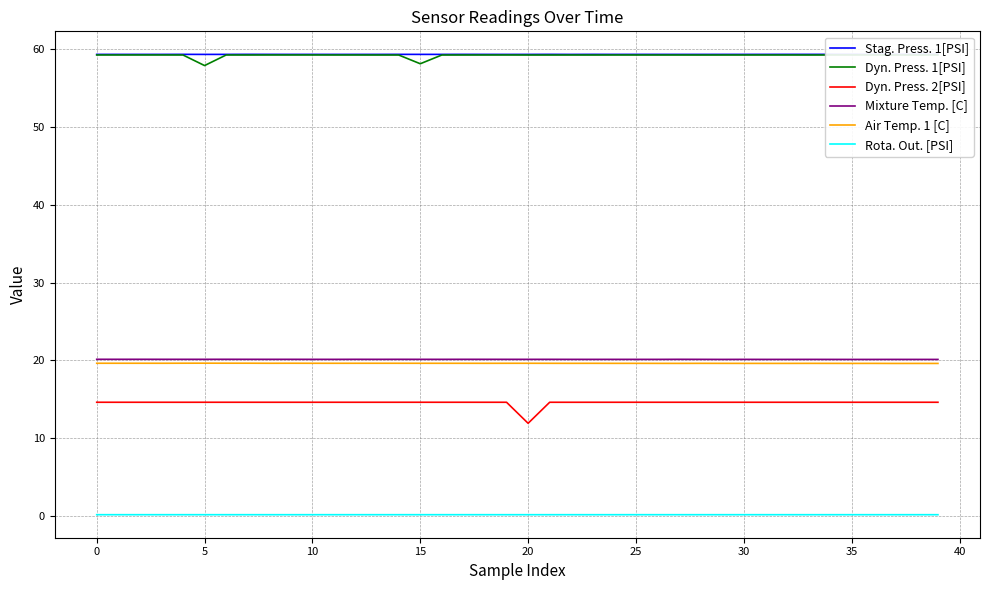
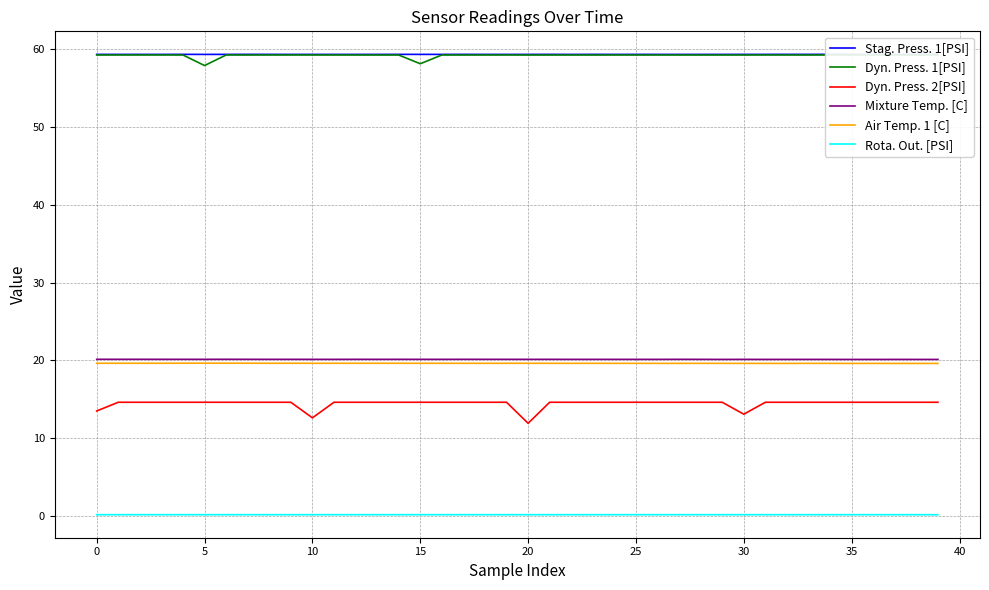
  {
    "Stag. Press. 1[PSI]": {
      "5": 59,
      "15": 59
    },
    "Dyn. Press. 1[PSI]": {
      "5": 58,
      "15": 58
    },
    "Dyn. Press. 2[PSI]": {
-     "0": 15,
+     "0": 14,
      "5": 15,
-     "10": 15,
+     "10": 13,
      "15": 15,
      "20": 12,
      "25": 15,
-     "30": 15,
+     "30": 13,
      "35": 15
    },
    "Mixture Temp. [C]": {
      "0": 20,
      "5": 20,
      "10": 20,
      "15": 20,
      "20": 20,
      "25": 20,
      "30": 20,
      "35": 20
    },
    "Air Temp. 1 [C]": {
      "0": 20,
      "5": 20,
      "10": 20,
      "15": 20,
      "20": 20,
      "25": 20,
      "30": 20,
      "35": 20
    },
    "Rota. Out. [PSI]": {
      "0": 0,
      "5": 0,
      "10": 0,
      "15": 0,
      "20": 0,
      "25": 0,
      "30": 0,
      "35": 0
    }
  }
